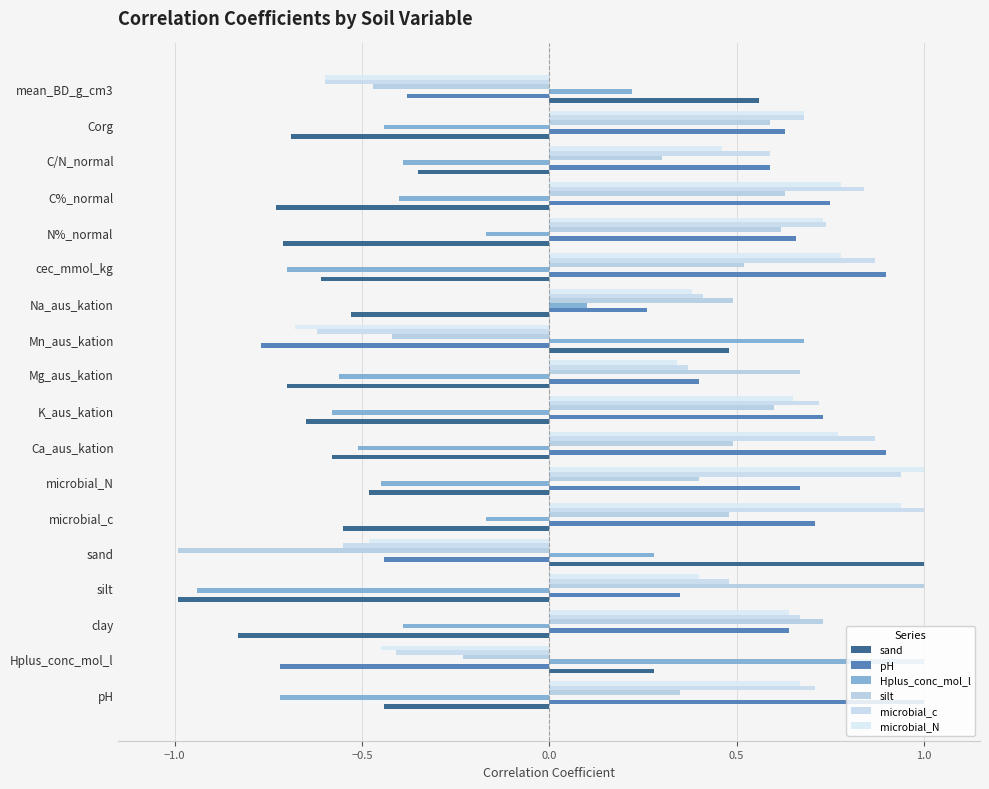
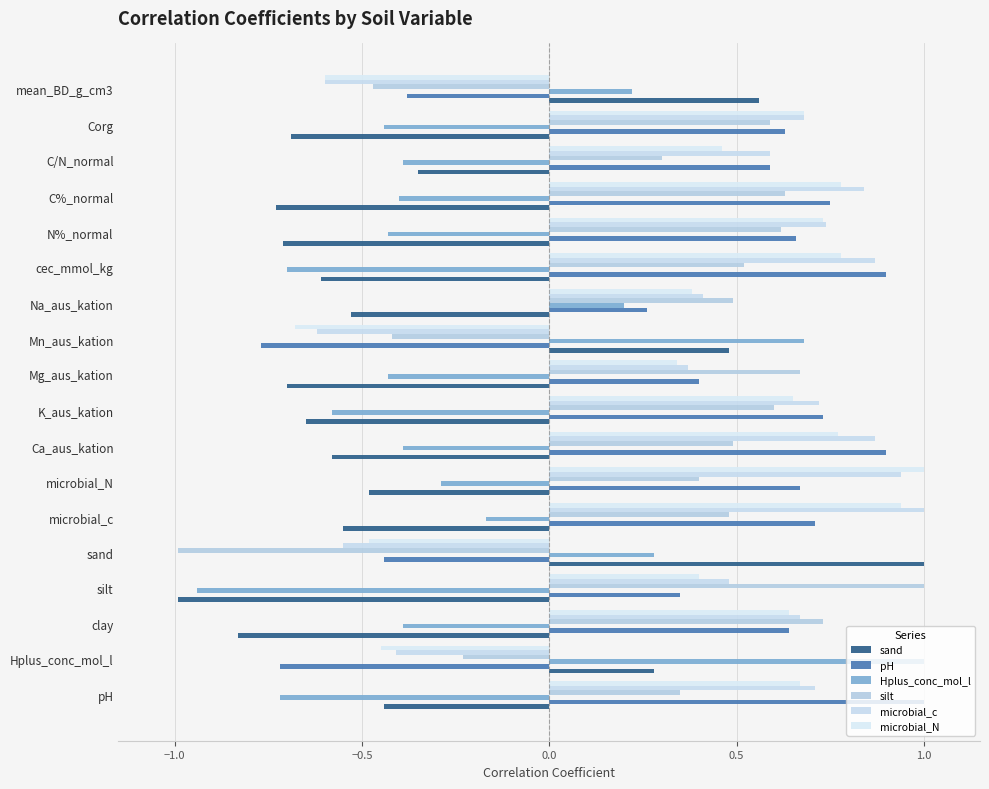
  {
    "Hplus_conc_mol_l": {
      "mean_BD_g_cm3": 0.22,
      "Corg": -0.44,
      "C/N_normal": -0.39,
      "C%_normal": -0.40,
-     "N%_normal": -0.17,
+     "N%_normal": -0.43,
      "cec_mmol_kg": -0.70,
-     "Na_aus_kation": 0.1,
+     "Na_aus_kation": 0.2,
      "Mn_aus_kation": 0.68,
-     "Mg_aus_kation": -0.56,
+     "Mg_aus_kation": -0.43,
      "K_aus_kation": -0.58,
-     "Ca_aus_kation": -0.51,
-     "microbial_N": -0.45,
+     "Ca_aus_kation": -0.39,
+     "microbial_N": -0.29,
      "microbial_c": -0.17,
      "sand": 0.28,
      "silt": -0.94,
      "clay": -0.39,
      "pH": -0.72
    }
  }
